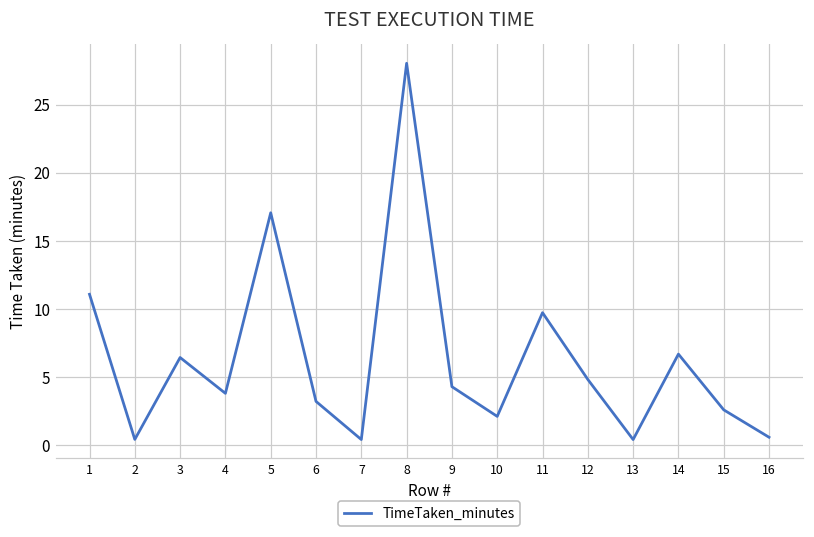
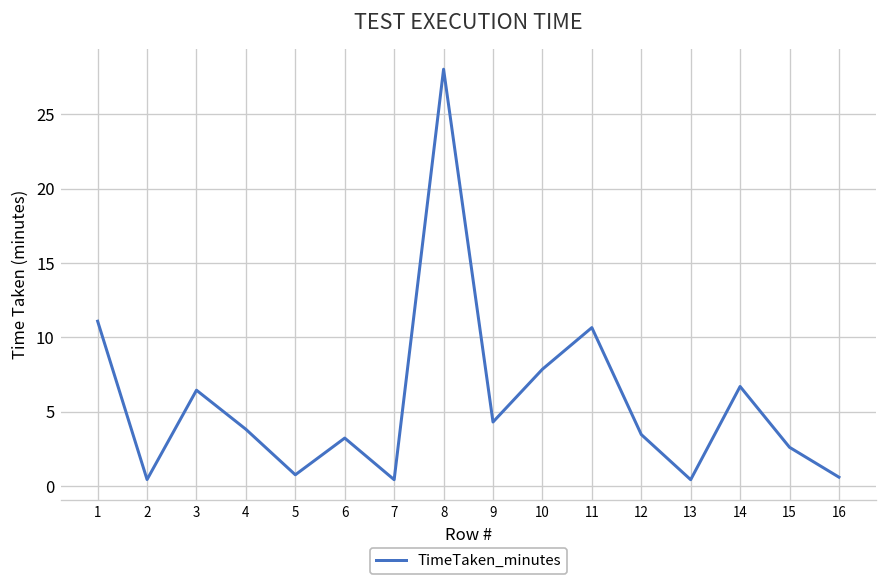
  {
    "1": 11.1,
    "2": 0.4,
    "3": 6.4,
    "4": 3.8,
-   "5": 17.1,
+   "5": 0.8,
    "6": 3.2,
    "7": 0.4,
    "8": 28.0,
    "9": 4.3,
-   "10": 2.1,
-   "11": 9.7,
-   "12": 4.8,
+   "10": 7.9,
+   "11": 10.7,
+   "12": 3.5,
    "13": 0.4,
    "14": 6.7,
    "15": 2.6,
    "16": 0.6
  }
